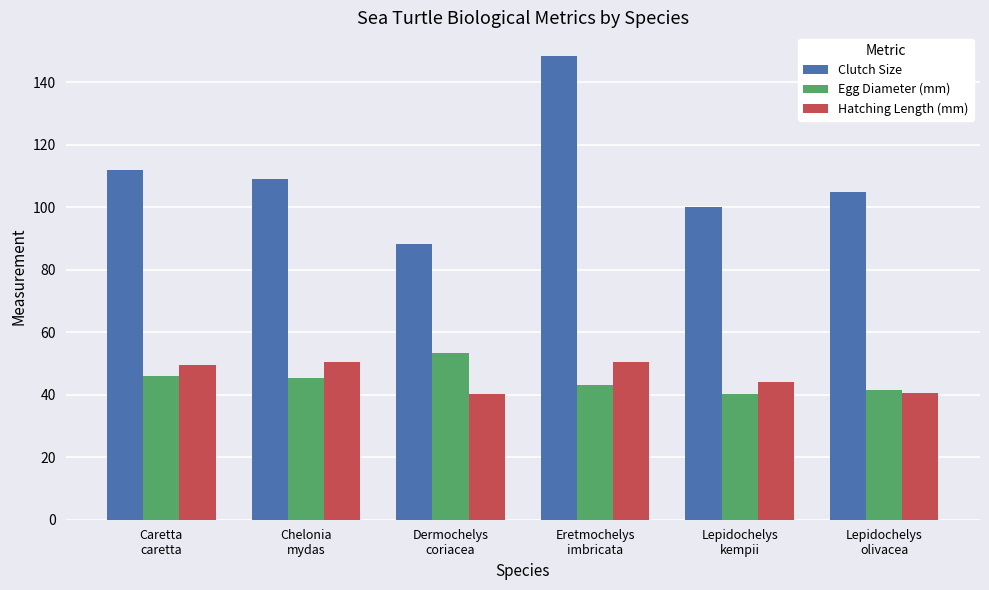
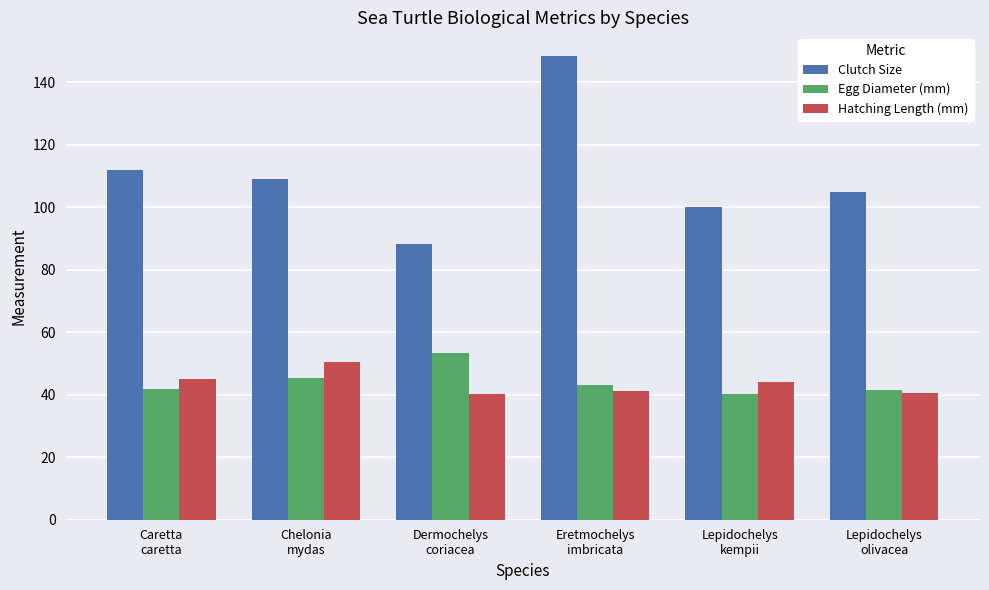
  {
    "Clutch Size": {
      "Caretta caretta": 112,
      "Chelonia mydas": 109,
      "Dermochelys coriacea": 88,
      "Eretmochelys imbricata": 149,
      "Lepidochelys kempii": 100,
      "Lepidochelys olivacea": 105
    },
    "Egg Diameter (mm)": {
-     "Caretta caretta": 46,
+     "Caretta caretta": 42,
      "Chelonia mydas": 45,
      "Dermochelys coriacea": 54,
      "Eretmochelys imbricata": 43,
      "Lepidochelys kempii": 40,
      "Lepidochelys olivacea": 42
    },
    "Hatching Length (mm)": {
-     "Caretta caretta": 50,
+     "Caretta caretta": 45,
      "Chelonia mydas": 51,
      "Dermochelys coriacea": 40,
-     "Eretmochelys imbricata": 50,
+     "Eretmochelys imbricata": 41,
      "Lepidochelys kempii": 44,
      "Lepidochelys olivacea": 41
    }
  }
